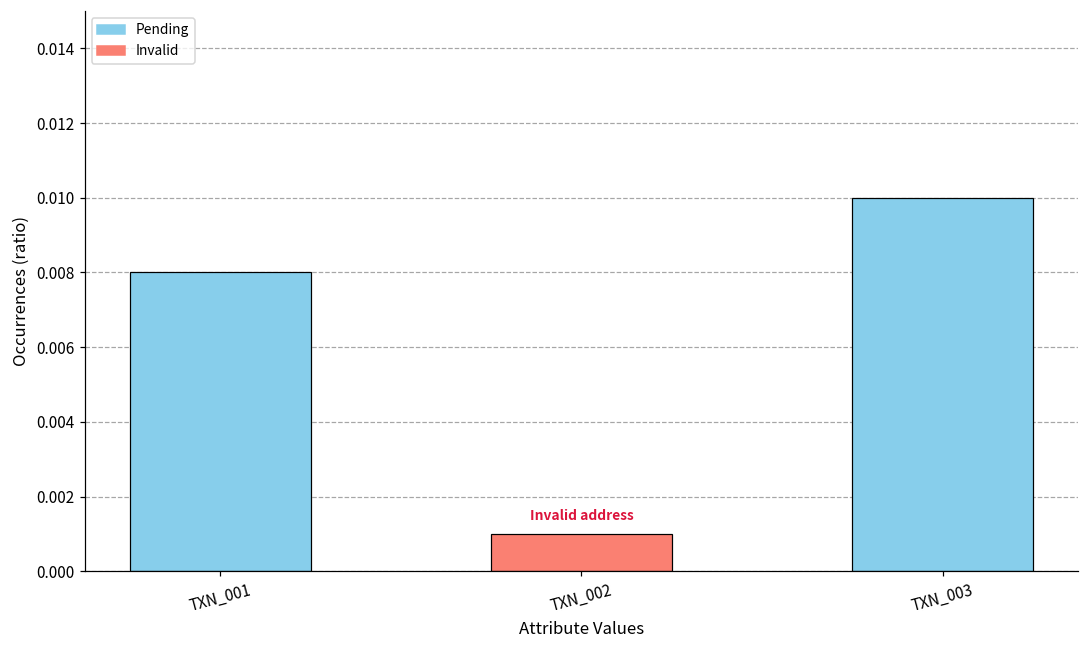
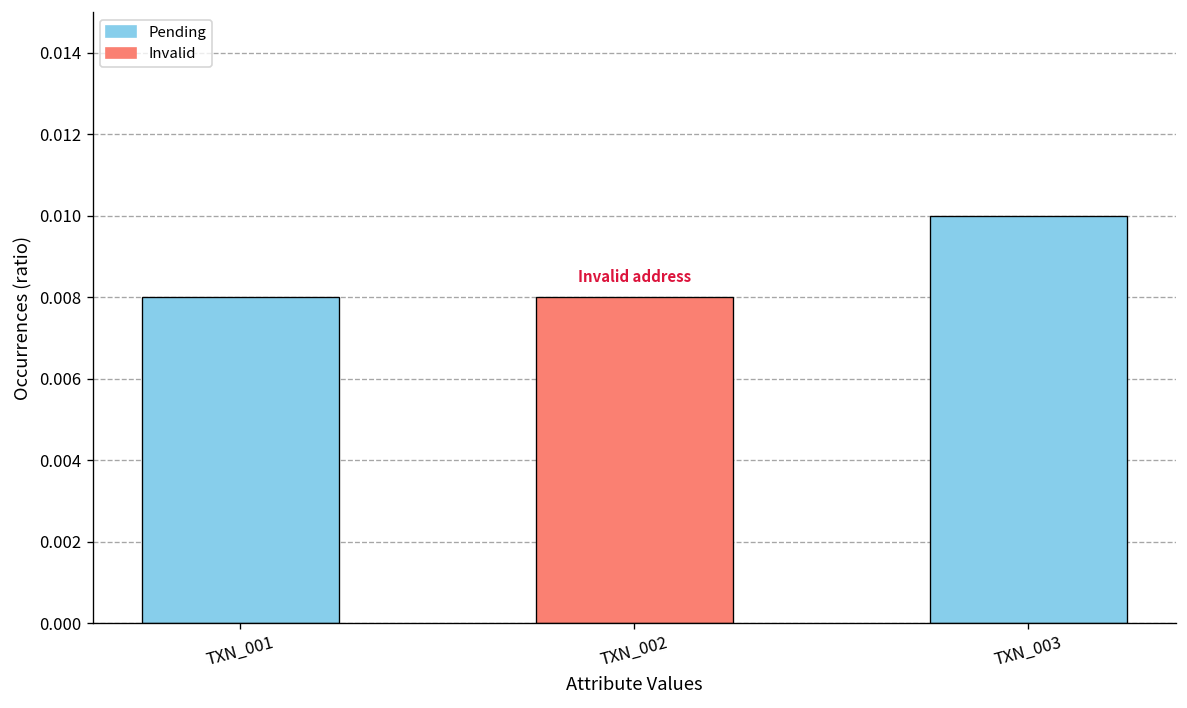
  {
    "TXN_001": 0.008,
-   "TXN_002": 0.001,
+   "TXN_002": 0.008,
    "TXN_003": 0.010
  }
